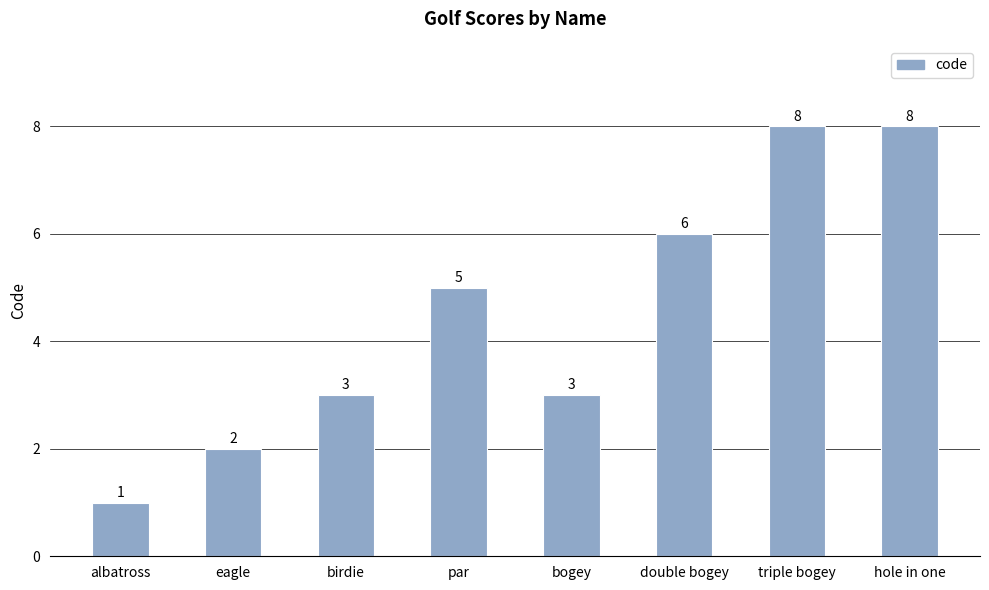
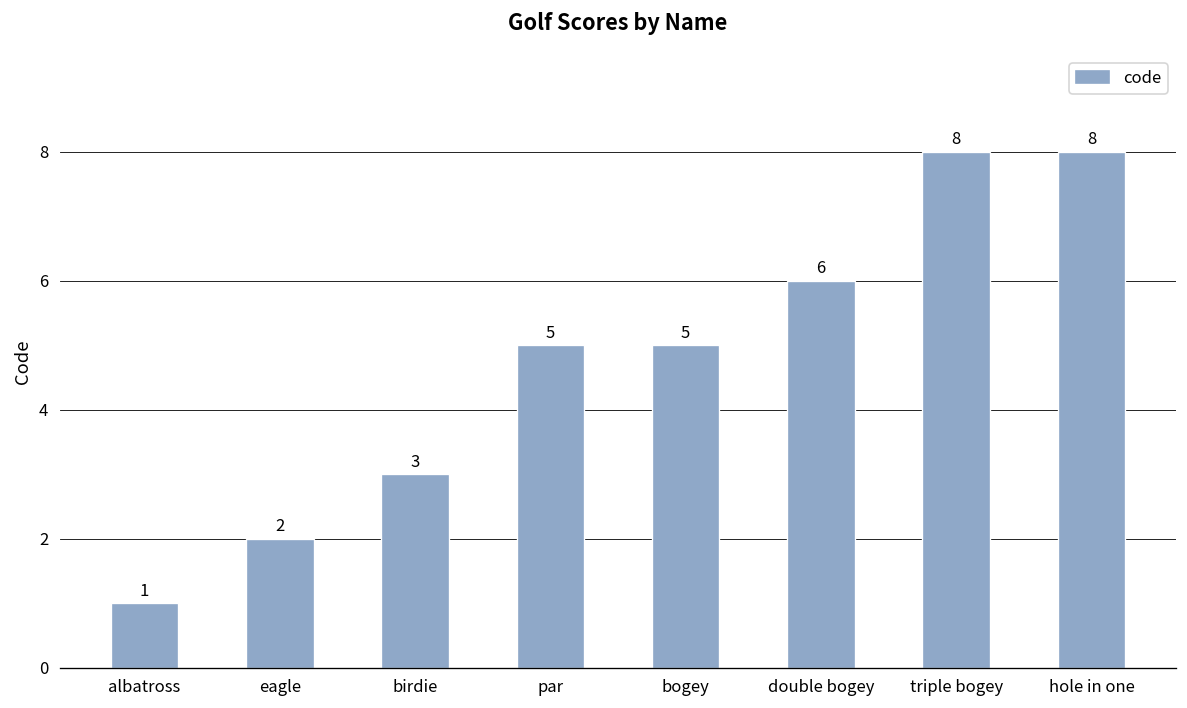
  {
    "albatross": 1,
    "eagle": 2,
    "birdie": 3,
    "par": 5,
-   "bogey": 3,
+   "bogey": 5,
    "double bogey": 6,
    "triple bogey": 8,
    "hole in one": 8
  }
